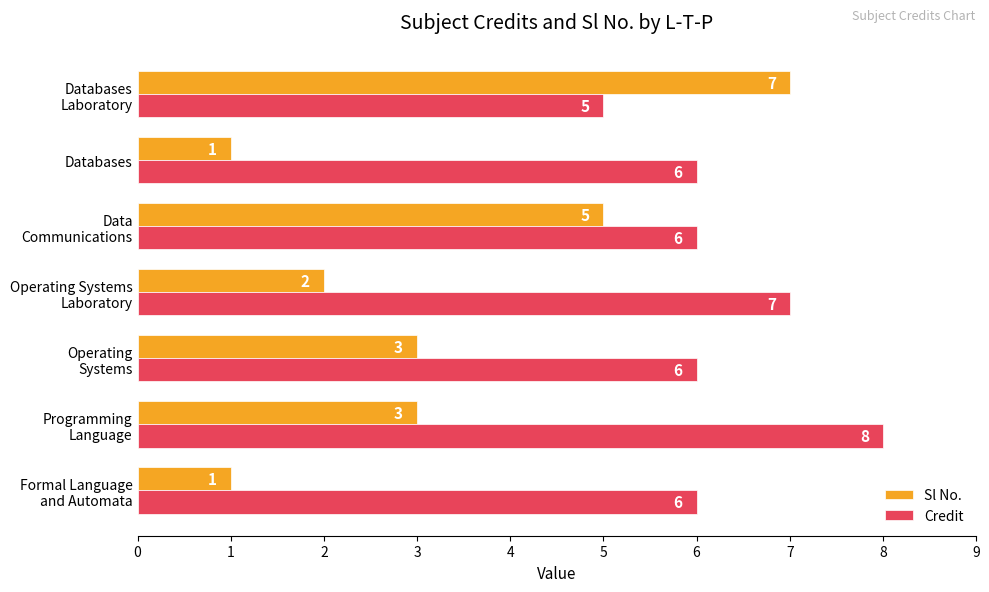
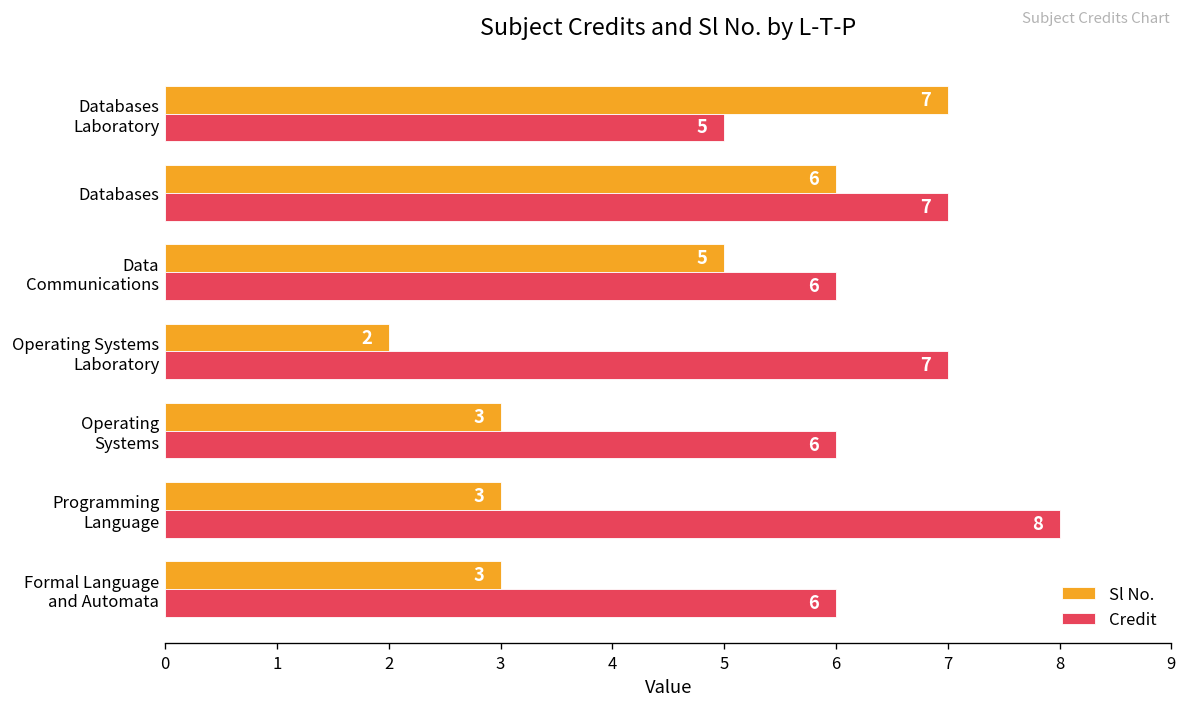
  {
    "Sl No.": {
      "Databases Laboratory": 7,
-     "Databases": 1,
+     "Databases": 6,
      "Data Communications": 5,
      "Operating Systems Laboratory": 2,
      "Operating Systems": 3,
      "Programming Language": 3,
-     "Formal Language and Automata": 1
+     "Formal Language and Automata": 3
    },
    "Credit": {
      "Databases Laboratory": 5,
-     "Databases": 6,
+     "Databases": 7,
      "Data Communications": 6,
      "Operating Systems Laboratory": 7,
      "Operating Systems": 6,
      "Programming Language": 8,
      "Formal Language and Automata": 6
    }
  }
